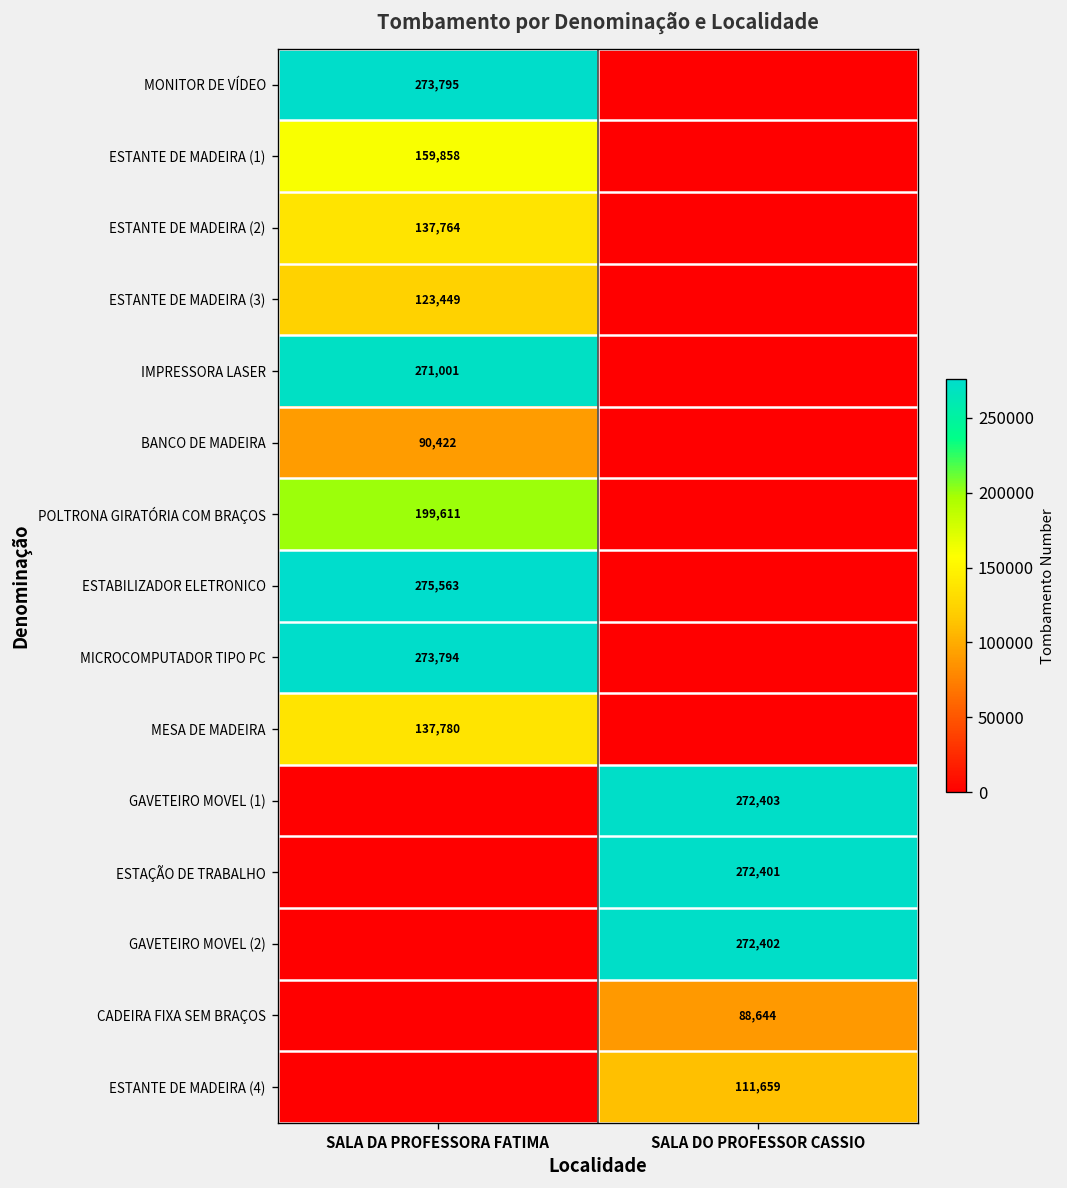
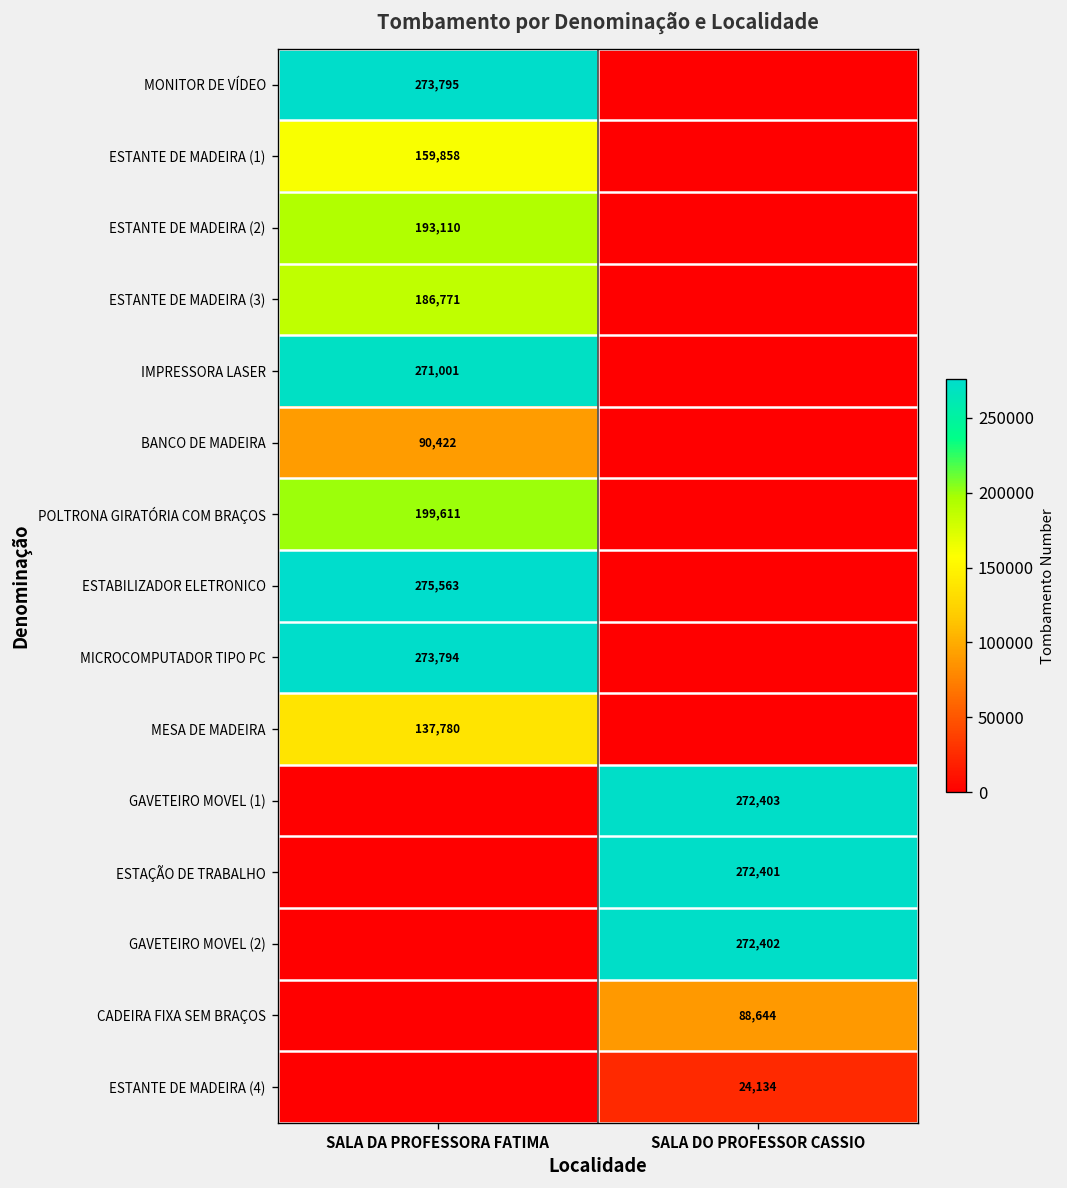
  {
    "MONITOR DE VÍDEO": {
      "SALA DA PROFESSORA FATIMA": "273,795"
    },
    "ESTANTE DE MADEIRA (1)": {
      "SALA DA PROFESSORA FATIMA": "159,858"
    },
    "ESTANTE DE MADEIRA (2)": {
-     "SALA DA PROFESSORA FATIMA": "137,764"
+     "SALA DA PROFESSORA FATIMA": "193,110"
    },
    "ESTANTE DE MADEIRA (3)": {
-     "SALA DA PROFESSORA FATIMA": "123,449"
+     "SALA DA PROFESSORA FATIMA": "186,771"
    },
    "IMPRESSORA LASER": {
      "SALA DA PROFESSORA FATIMA": "271,001"
    },
    "BANCO DE MADEIRA": {
      "SALA DA PROFESSORA FATIMA": "90,422"
    },
    "POLTRONA GIRATÓRIA COM BRAÇOS": {
      "SALA DA PROFESSORA FATIMA": "199,611"
    },
    "ESTABILIZADOR ELETRONICO": {
      "SALA DA PROFESSORA FATIMA": "275,563"
    },
    "MICROCOMPUTADOR TIPO PC": {
      "SALA DA PROFESSORA FATIMA": "273,794"
    },
    "MESA DE MADEIRA": {
      "SALA DA PROFESSORA FATIMA": "137,780"
    },
    "GAVETEIRO MOVEL (1)": {
      "SALA DO PROFESSOR CASSIO": "272,403"
    },
    "ESTAÇÃO DE TRABALHO": {
      "SALA DO PROFESSOR CASSIO": "272,401"
    },
    "GAVETEIRO MOVEL (2)": {
      "SALA DO PROFESSOR CASSIO": "272,402"
    },
    "CADEIRA FIXA SEM BRAÇOS": {
      "SALA DO PROFESSOR CASSIO": "88,644"
    },
    "ESTANTE DE MADEIRA (4)": {
-     "SALA DO PROFESSOR CASSIO": "111,659"
+     "SALA DO PROFESSOR CASSIO": "24,134"
    }
  }
